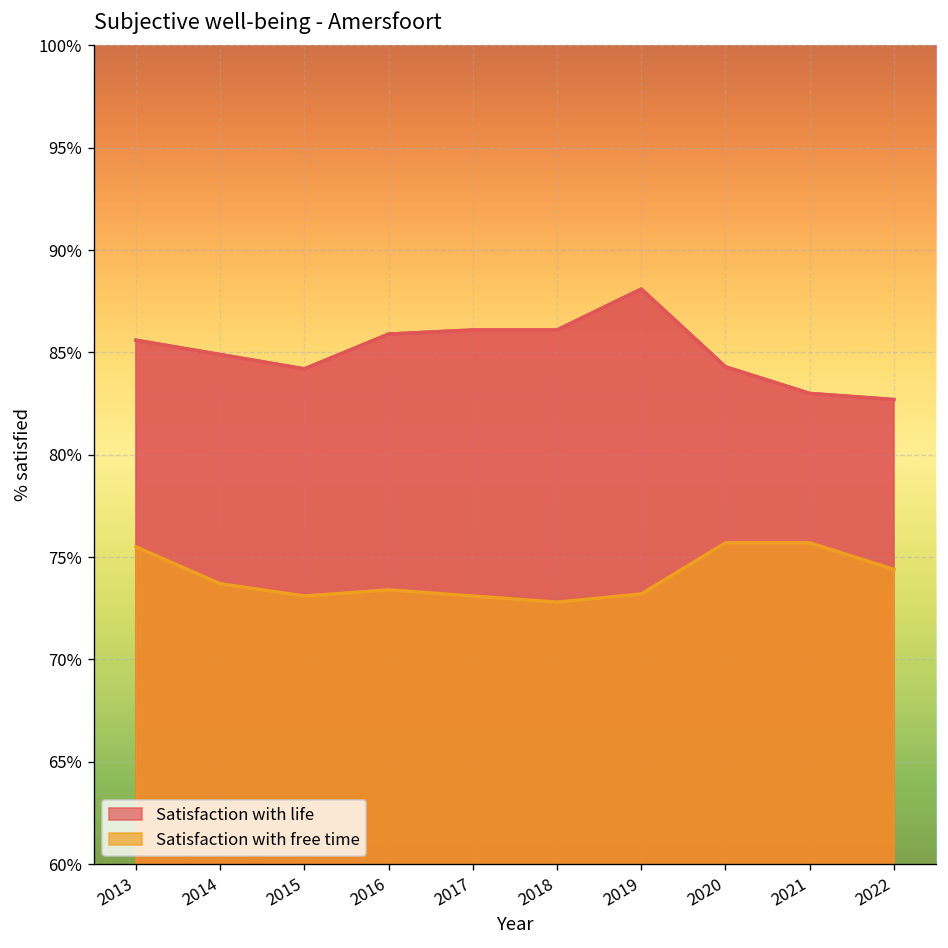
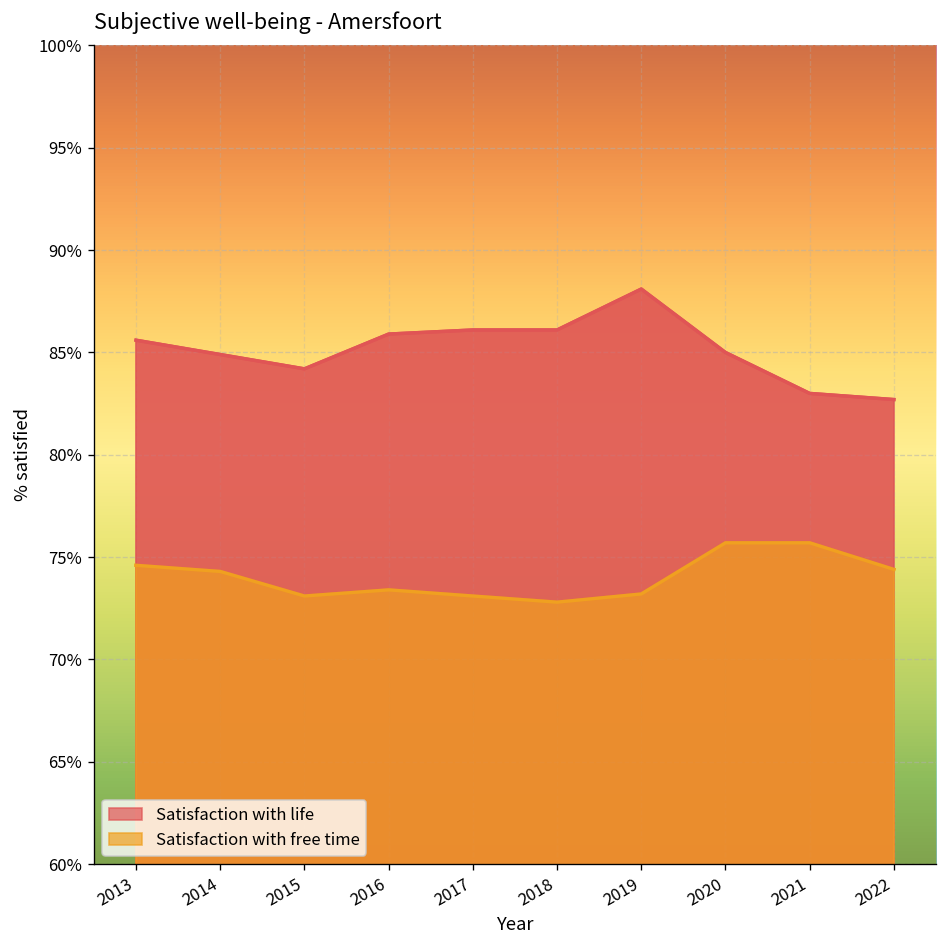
  {
    "Satisfaction with life": {
      "2013": "85.6%",
      "2014": "84.9%",
      "2015": "84.2%",
      "2016": "85.9%",
      "2017": "86.1%",
      "2018": "86.1%",
      "2019": "88.1%",
-     "2020": "84.3%",
+     "2020": "85.0%",
      "2021": "83.0%",
      "2022": "82.7%"
    },
    "Satisfaction with free time": {
-     "2013": "75.5%",
-     "2014": "73.7%",
+     "2013": "74.6%",
+     "2014": "74.3%",
      "2015": "73.1%",
      "2016": "73.4%",
      "2017": "73.1%",
      "2018": "72.8%",
      "2019": "73.2%",
      "2020": "75.7%",
      "2021": "75.7%",
      "2022": "74.4%"
    }
  }
